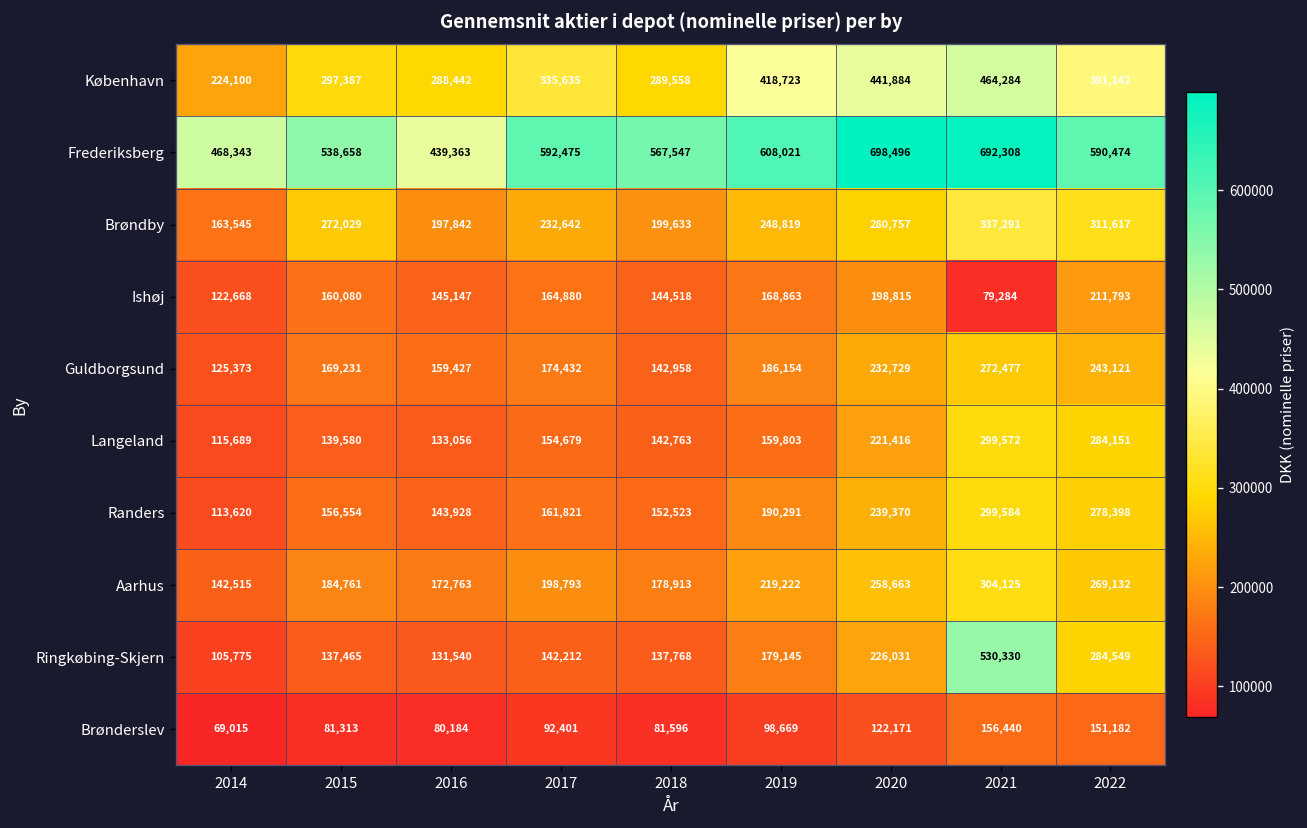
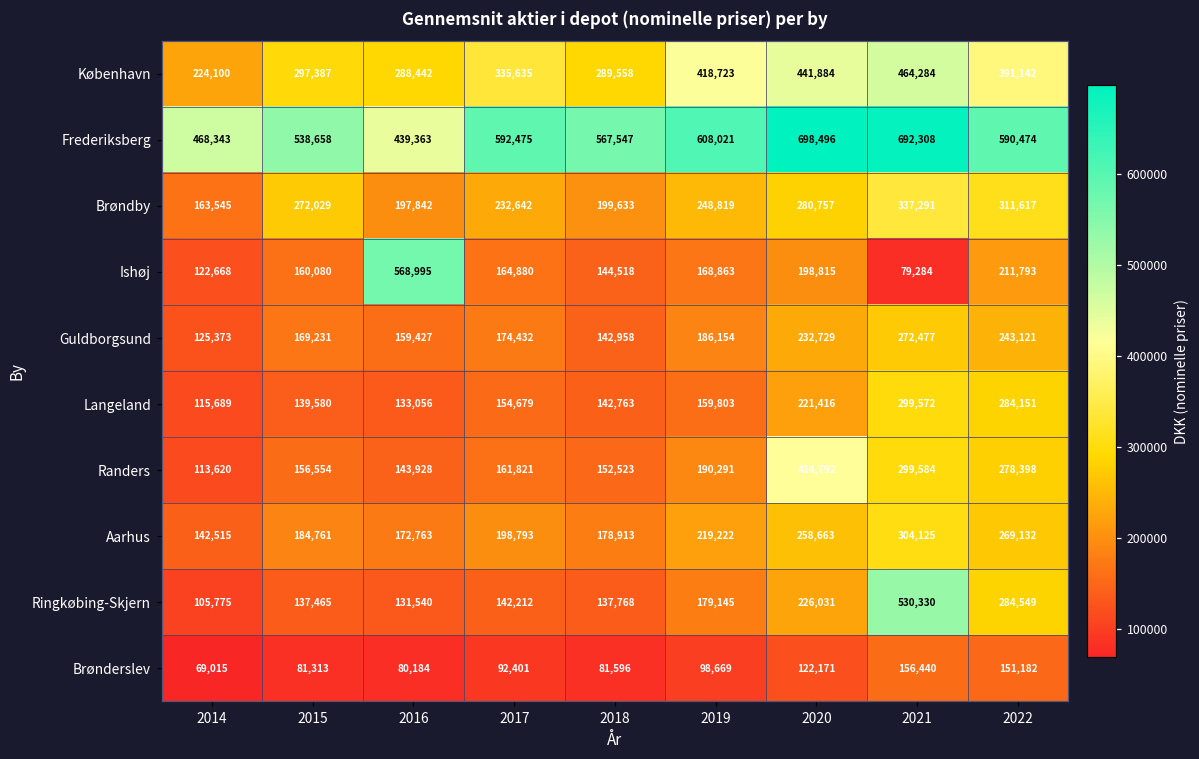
  {
    "København": {
      "2014": "224,100",
      "2015": "297,387",
      "2016": "288,442",
      "2017": "335,635",
      "2018": "289,558",
      "2019": "418,723",
      "2020": "441,884",
      "2021": "464,284",
      "2022": "391,142"
    },
    "Frederiksberg": {
      "2014": "468,343",
      "2015": "538,658",
      "2016": "439,363",
      "2017": "592,475",
      "2018": "567,547",
      "2019": "608,021",
      "2020": "698,496",
      "2021": "692,308",
      "2022": "590,474"
    },
    "Brøndby": {
      "2014": "163,545",
      "2015": "272,029",
      "2016": "197,842",
      "2017": "232,642",
      "2018": "199,633",
      "2019": "248,819",
      "2020": "280,757",
      "2021": "337,291",
      "2022": "311,617"
    },
    "Ishøj": {
      "2014": "122,668",
      "2015": "160,080",
-     "2016": "145,147",
+     "2016": "568,995",
      "2017": "164,880",
      "2018": "144,518",
      "2019": "168,863",
      "2020": "198,815",
      "2021": "79,284",
      "2022": "211,793"
    },
    "Guldborgsund": {
      "2014": "125,373",
      "2015": "169,231",
      "2016": "159,427",
      "2017": "174,432",
      "2018": "142,958",
      "2019": "186,154",
      "2020": "232,729",
      "2021": "272,477",
      "2022": "243,121"
    },
    "Langeland": {
      "2014": "115,689",
      "2015": "139,580",
      "2016": "133,056",
      "2017": "154,679",
      "2018": "142,763",
      "2019": "159,803",
      "2020": "221,416",
      "2021": "299,572",
      "2022": "284,151"
    },
    "Randers": {
      "2014": "113,620",
      "2015": "156,554",
      "2016": "143,928",
      "2017": "161,821",
      "2018": "152,523",
      "2019": "190,291",
-     "2020": "239,370",
+     "2020": "414,792",
      "2021": "299,584",
      "2022": "278,398"
    },
    "Aarhus": {
      "2014": "142,515",
      "2015": "184,761",
      "2016": "172,763",
      "2017": "198,793",
      "2018": "178,913",
      "2019": "219,222",
      "2020": "258,663",
      "2021": "304,125",
      "2022": "269,132"
    },
    "Ringkøbing-Skjern": {
      "2014": "105,775",
      "2015": "137,465",
      "2016": "131,540",
      "2017": "142,212",
      "2018": "137,768",
      "2019": "179,145",
      "2020": "226,031",
      "2021": "530,330",
      "2022": "284,549"
    },
    "Brønderslev": {
      "2014": "69,015",
      "2015": "81,313",
      "2016": "80,184",
      "2017": "92,401",
      "2018": "81,596",
      "2019": "98,669",
      "2020": "122,171",
      "2021": "156,440",
      "2022": "151,182"
    }
  }
